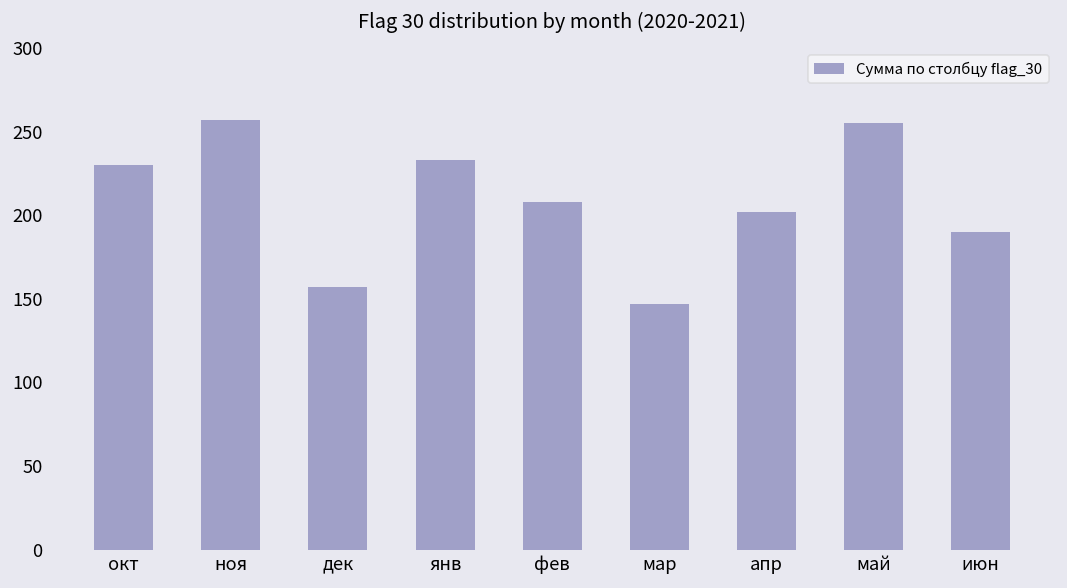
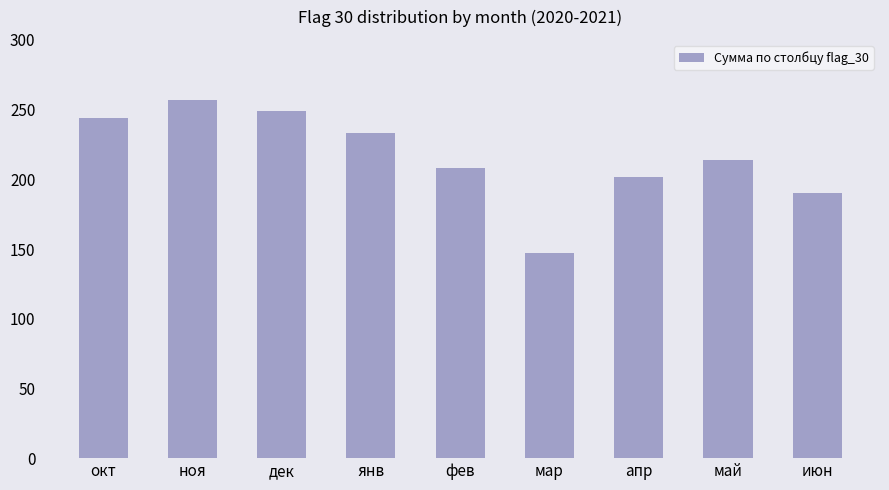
  {
-   "окт": 230,
+   "окт": 244,
    "ноя": 257,
-   "дек": 157,
+   "дек": 249,
    "янв": 233,
    "фев": 208,
    "мар": 147,
    "апр": 202,
-   "май": 255,
+   "май": 214,
    "июн": 190
  }
